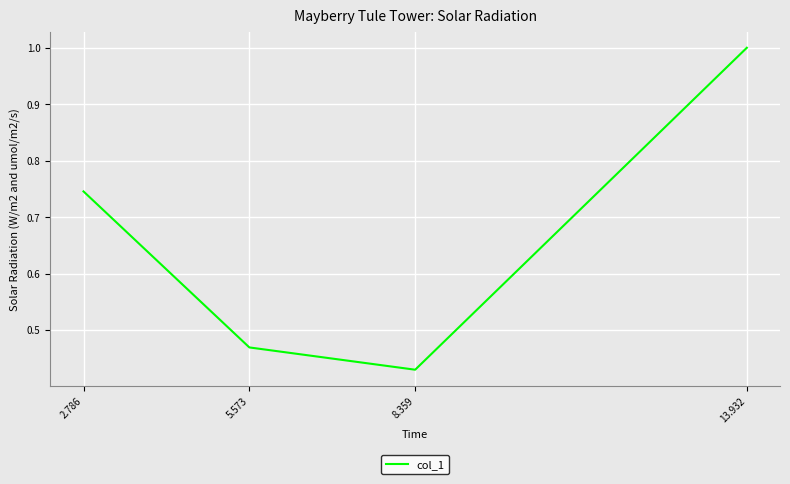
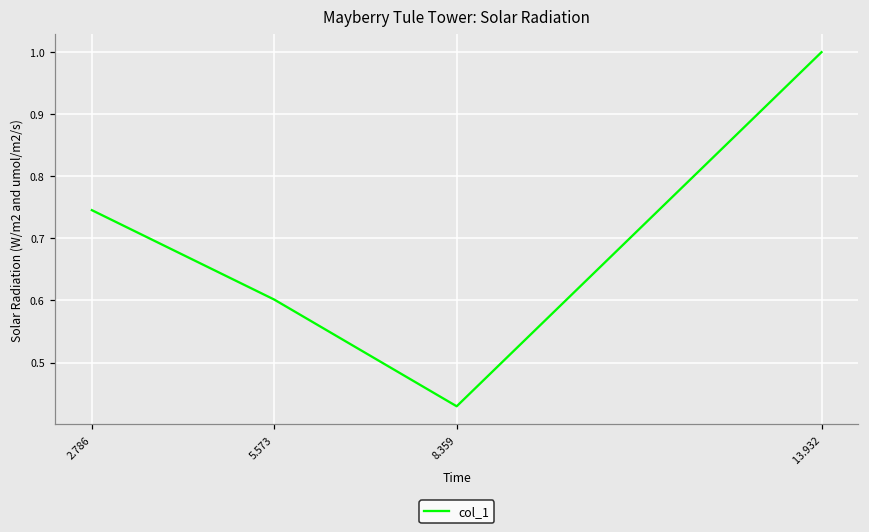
  {
    "2.786": 0.75,
-   "5.573": 0.47,
+   "5.573": 0.60,
    "8.359": 0.43,
    "13.932": 1.00
  }
